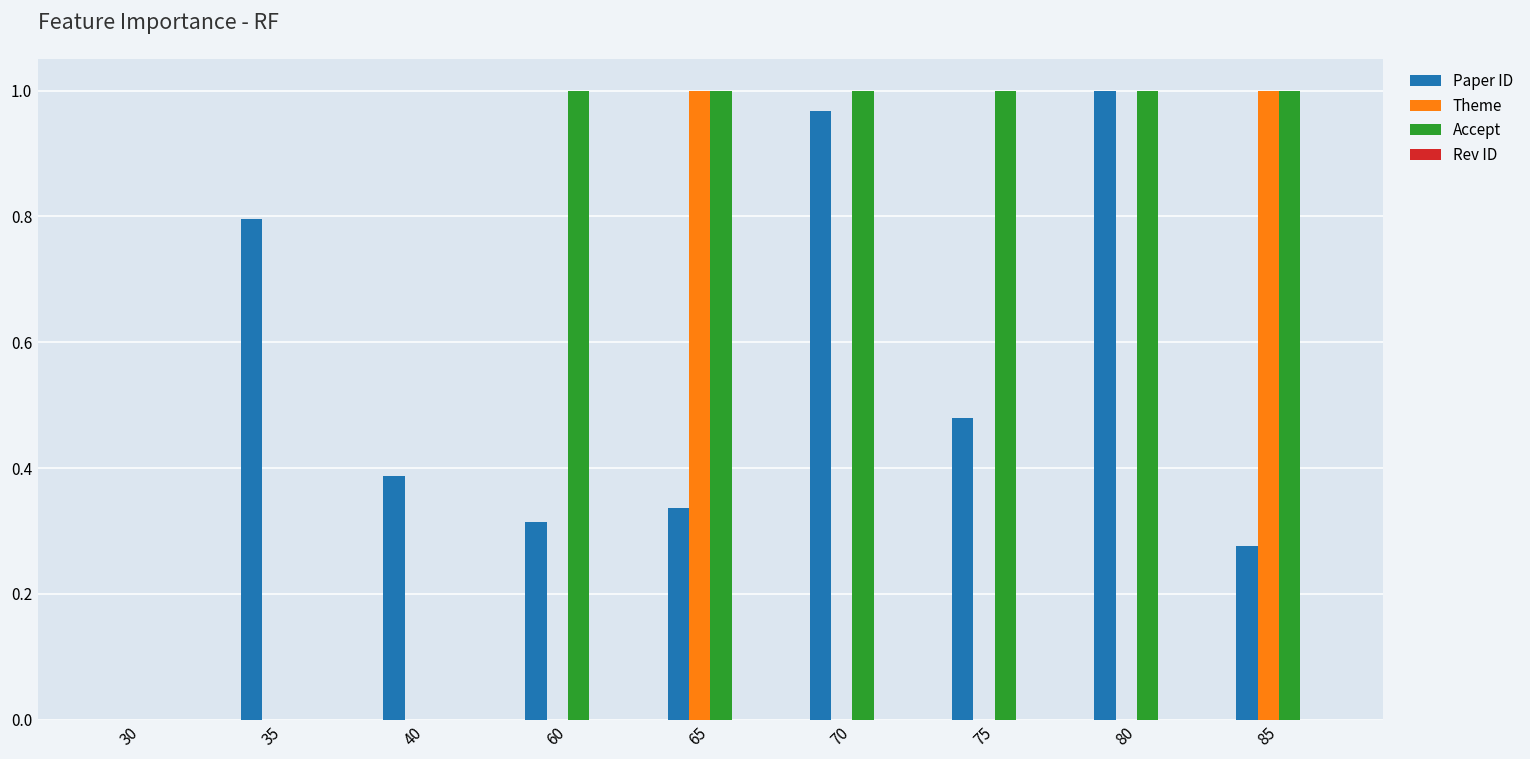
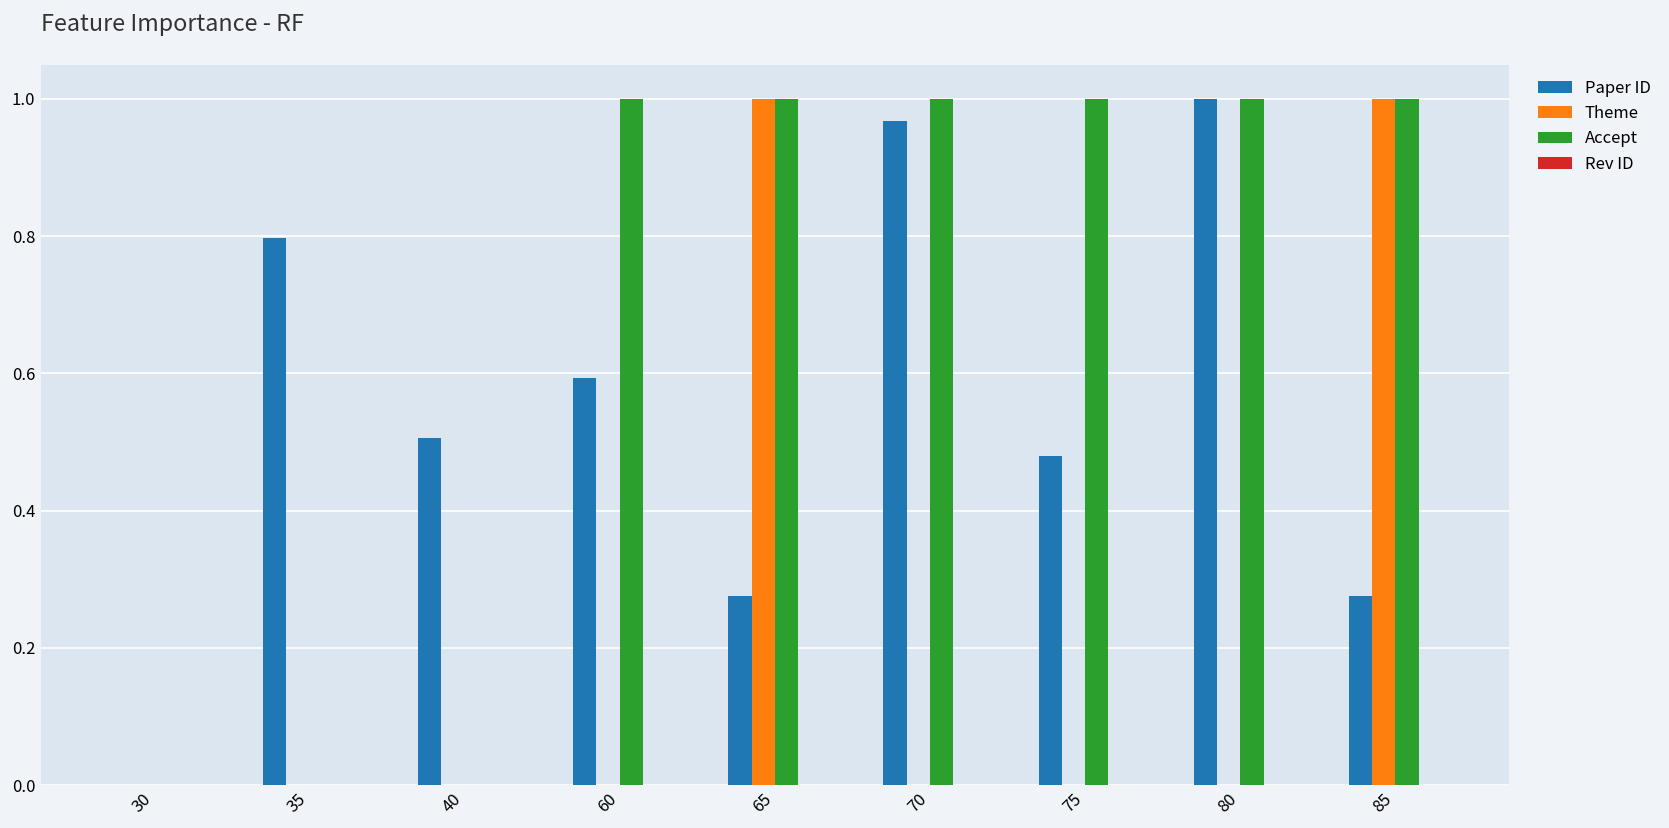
  {
    "Paper ID": {
      "30": 0.00,
      "35": 0.80,
-     "40": 0.39,
-     "60": 0.31,
-     "65": 0.34,
+     "40": 0.51,
+     "60": 0.59,
+     "65": 0.28,
      "70": 0.97,
      "75": 0.48,
      "80": 1.00,
      "85": 0.28
    },
    "Theme": {
      "30": 0.00,
      "35": 0.00,
      "40": 0.00,
      "60": 0.00,
      "65": 1.00,
      "70": 0.00,
      "75": 0.00,
      "80": 0.00,
      "85": 1.00
    },
    "Accept": {
      "30": 0.00,
      "35": 0.00,
      "40": 0.00,
      "60": 1.00,
      "65": 1.00,
      "70": 1.00,
      "75": 1.00,
      "80": 1.00,
      "85": 1.00
    },
    "Rev ID": {
      "30": 0.00,
      "35": 0.00,
      "40": 0.00,
      "60": 0.00,
      "65": 0.00,
      "70": 0.00,
      "75": 0.00,
      "80": 0.00,
      "85": 0.00
    }
  }
